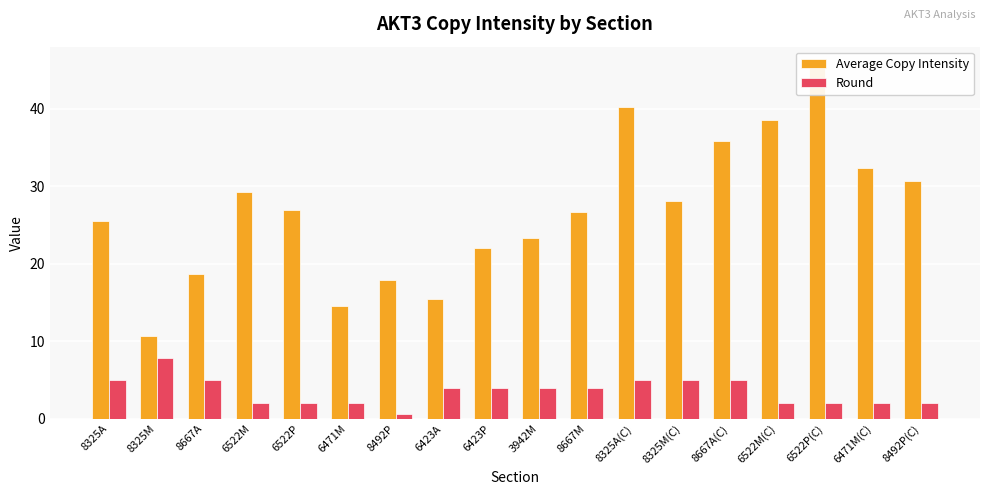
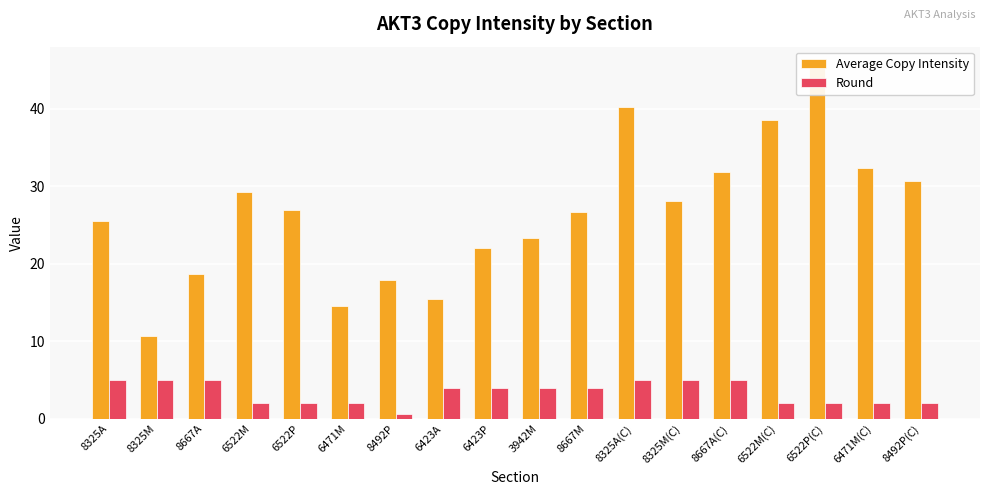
  {
    "Average Copy Intensity": {
      "8325A": 26,
      "8325M": 11,
      "8667A": 19,
      "6522M": 29,
      "6522P": 27,
      "6471M": 15,
      "8492P": 18,
      "6423A": 16,
      "6423P": 22,
      "3942M": 23,
      "8667M": 27,
      "8325A(C)": 40,
      "8325M(C)": 28,
-     "8667A(C)": 36,
+     "8667A(C)": 32,
      "6522M(C)": 39,
      "6471M(C)": 32,
      "8492P(C)": 31
    },
    "Round": {
      "8325A": 5,
-     "8325M": 8,
+     "8325M": 5,
      "8667A": 5,
      "6522M": 2,
      "6522P": 2,
      "6471M": 2,
      "8492P": 1,
      "6423A": 4,
      "6423P": 4,
      "3942M": 4,
      "8667M": 4,
      "8325A(C)": 5,
      "8325M(C)": 5,
      "8667A(C)": 5,
      "6522M(C)": 2,
      "6522P(C)": 2,
      "6471M(C)": 2,
      "8492P(C)": 2
    }
  }
